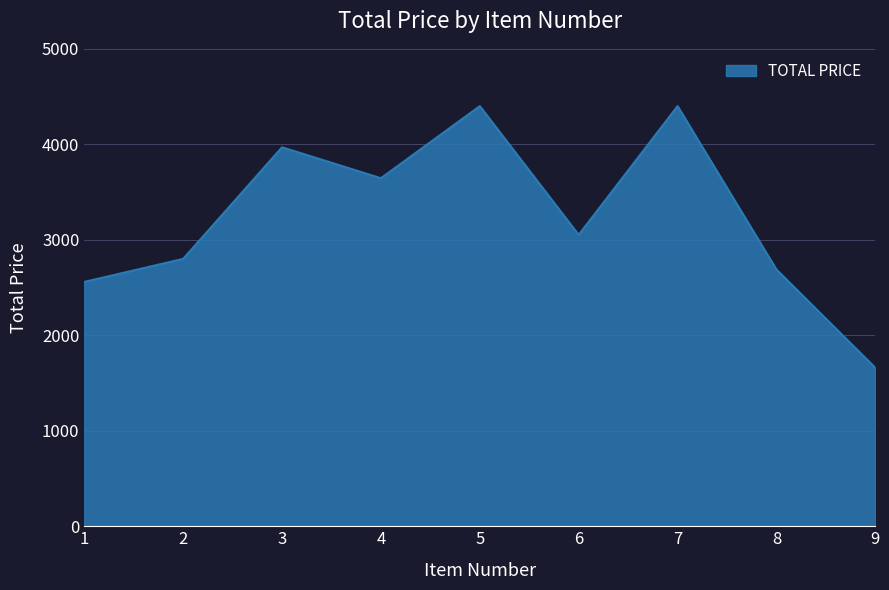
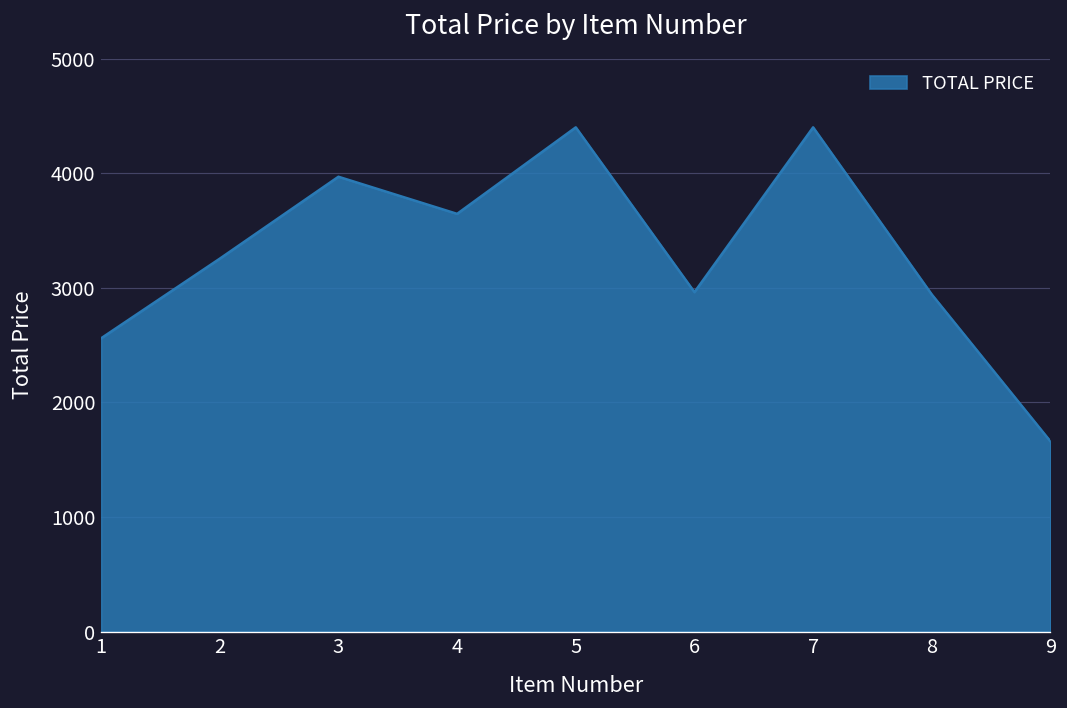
  {
    "1": 2600,
-   "2": 2800,
+   "2": 3300,
    "3": 4000,
    "4": 3600,
    "5": 4400,
-   "6": 3100,
+   "6": 3000,
    "7": 4400,
-   "8": 2700,
+   "8": 2900,
    "9": 1700
  }
